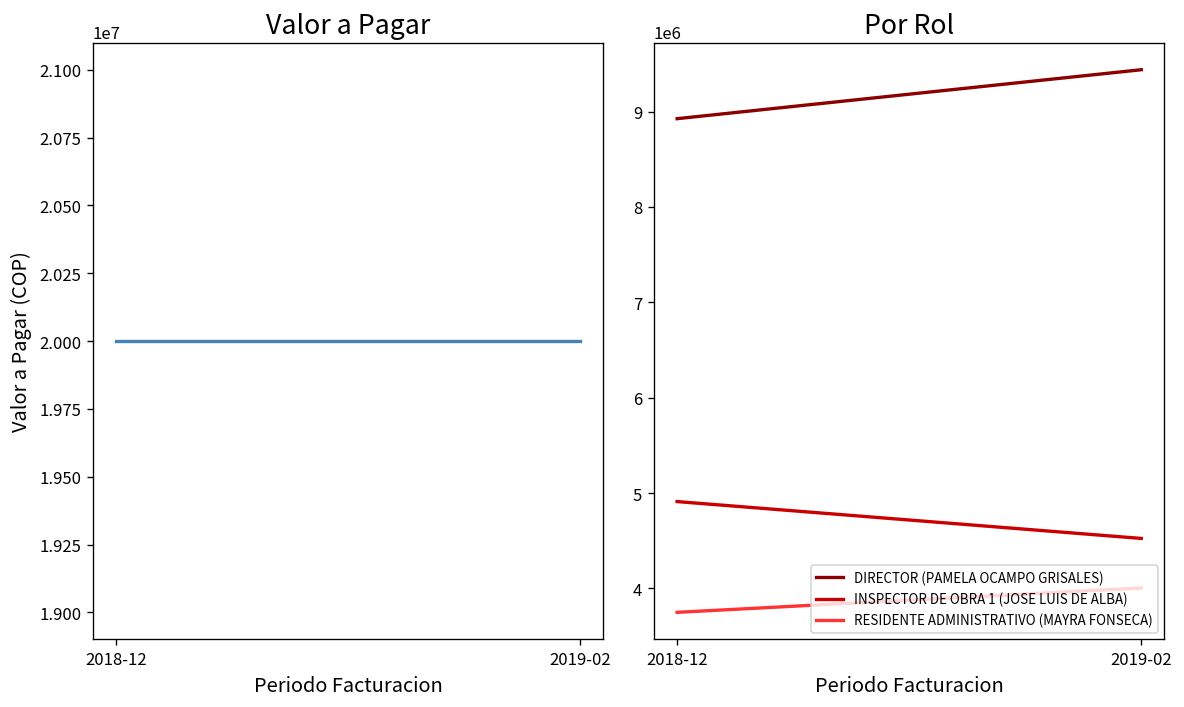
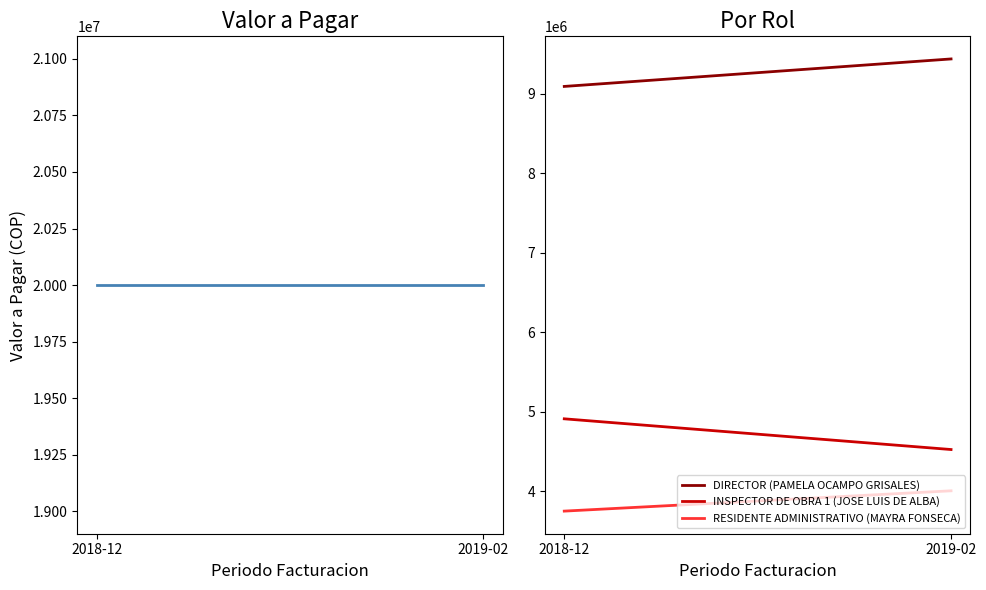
  {
    "Valor a Pagar": {
      "2018-12": 20000000,
      "2019-02": 20000000
    },
    "Por Rol": {
      "DIRECTOR (PAMELA OCAMPO GRISALES)": {
-       "2018-12": 8900000,
+       "2018-12": 9100000,
        "2019-02": 9400000
      },
      "INSPECTOR DE OBRA 1 (JOSE LUIS DE ALBA)": {
        "2018-12": 4900000,
        "2019-02": 4500000
      },
      "RESIDENTE ADMINISTRATIVO (MAYRA FONSECA)": {
        "2018-12": 3800000
      }
    }
  }
